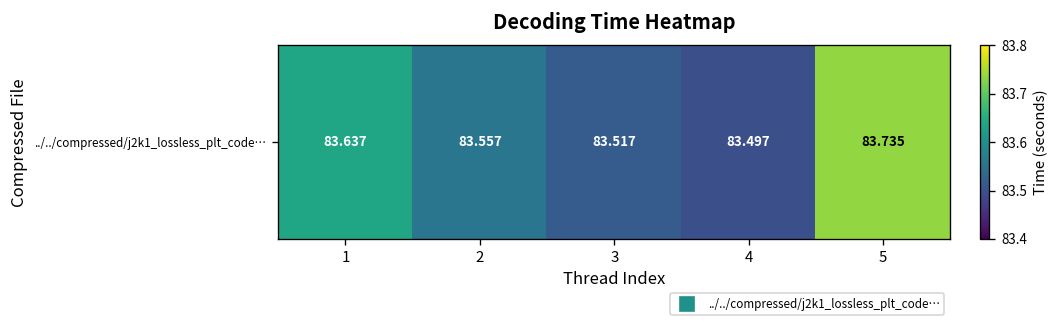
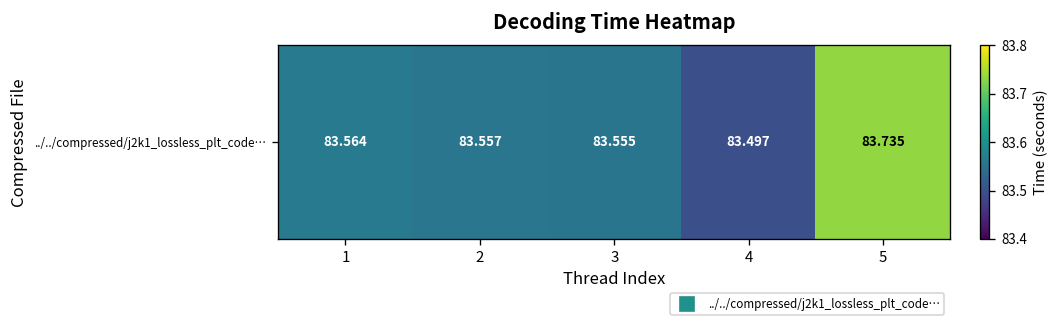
  {
    "../../compressed/j2k1_lossless_plt_code…": {
-     "1": 83.637,
+     "1": 83.564,
      "2": 83.557,
-     "3": 83.517,
+     "3": 83.555,
      "4": 83.497,
      "5": 83.735
    }
  }
